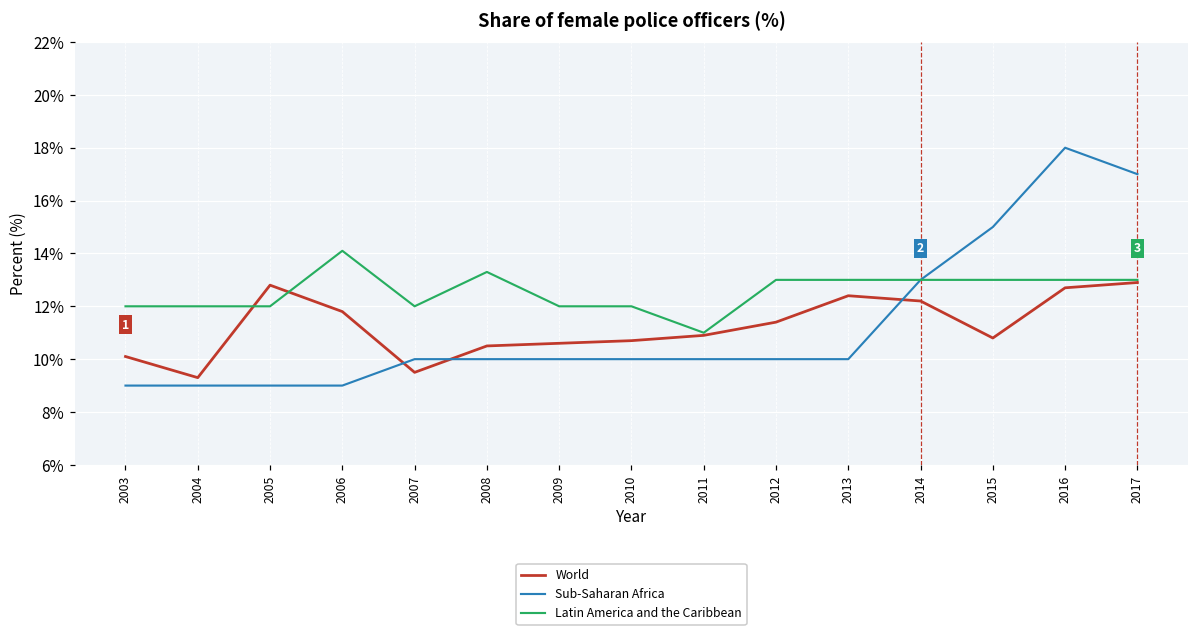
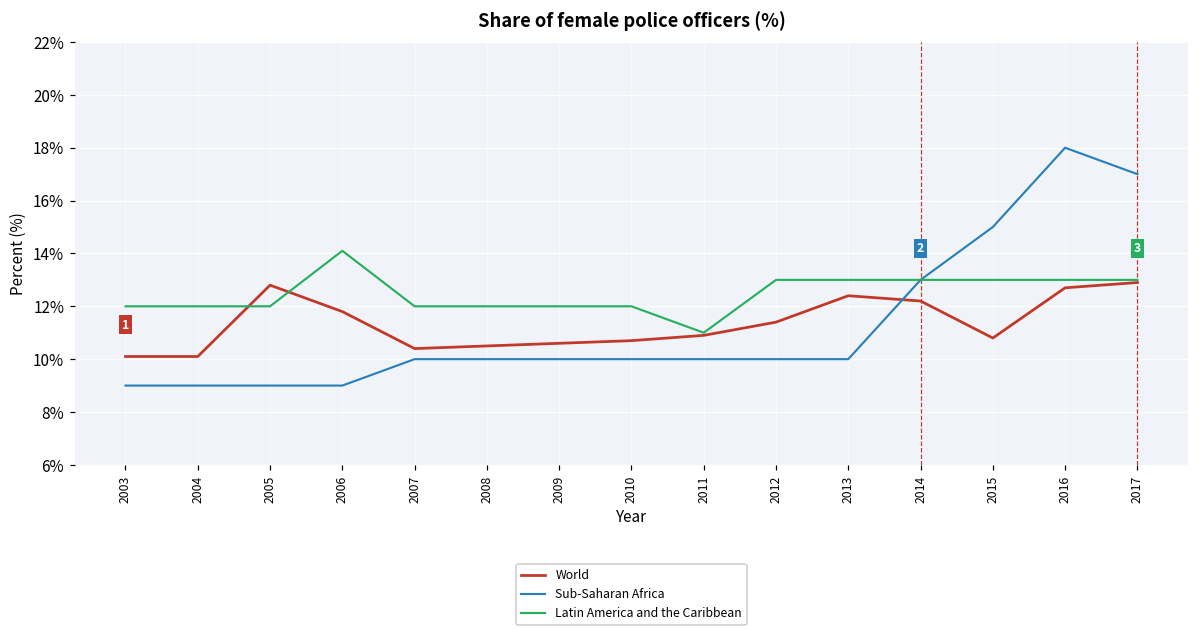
  {
    "World": {
      "2003": "10.1%",
-     "2004": "9.3%",
+     "2004": "10.1%",
      "2005": "12.8%",
      "2006": "11.8%",
-     "2007": "9.5%",
+     "2007": "10.4%",
      "2008": "10.5%",
      "2009": "10.6%",
      "2010": "10.7%",
      "2012": "11.4%",
      "2013": "12.4%",
      "2014": "12.2%",
      "2015": "10.8%",
      "2016": "12.7%"
    },
    "Sub-Saharan Africa": {
      "2003": "9.0%",
      "2004": "9.0%",
      "2005": "9.0%",
      "2006": "9.0%",
      "2007": "10.0%",
      "2008": "10.0%",
      "2009": "10.0%",
      "2010": "10.0%",
      "2011": "10.0%",
      "2012": "10.0%",
      "2013": "10.0%",
      "2015": "15.0%",
      "2016": "18.0%",
      "2017": "17.0%"
    },
    "Latin America and the Caribbean": {
      "2004": "12.0%",
      "2005": "12.0%",
      "2006": "14.1%",
      "2007": "12.0%",
-     "2008": "13.3%",
+     "2008": "12.0%",
      "2009": "12.0%",
      "2010": "12.0%",
      "2012": "13.0%",
      "2013": "13.0%",
      "2015": "13.0%",
      "2016": "13.0%"
    }
  }
